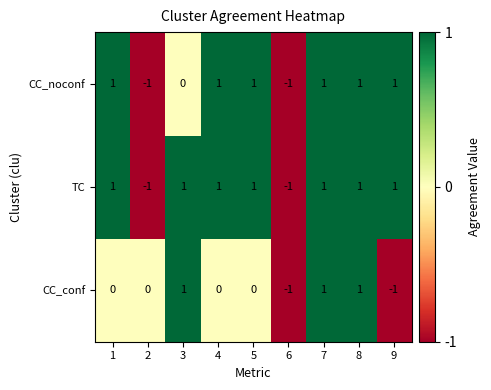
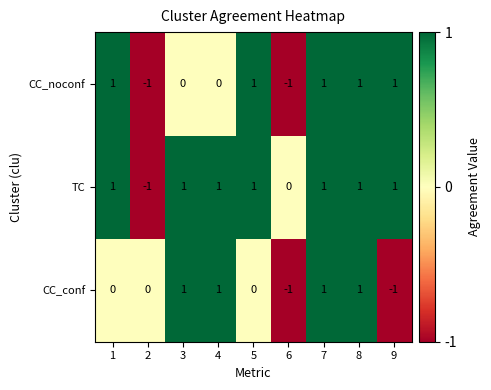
  {
    "CC_noconf": {
      "1": 1,
      "2": -1,
      "3": 0,
-     "4": 1,
+     "4": 0,
      "5": 1,
      "6": -1,
      "7": 1,
      "8": 1,
      "9": 1
    },
    "TC": {
      "1": 1,
      "2": -1,
      "3": 1,
      "4": 1,
      "5": 1,
-     "6": -1,
+     "6": 0,
      "7": 1,
      "8": 1,
      "9": 1
    },
    "CC_conf": {
      "1": 0,
      "2": 0,
      "3": 1,
-     "4": 0,
+     "4": 1,
      "5": 0,
      "6": -1,
      "7": 1,
      "8": 1,
      "9": -1
    }
  }
